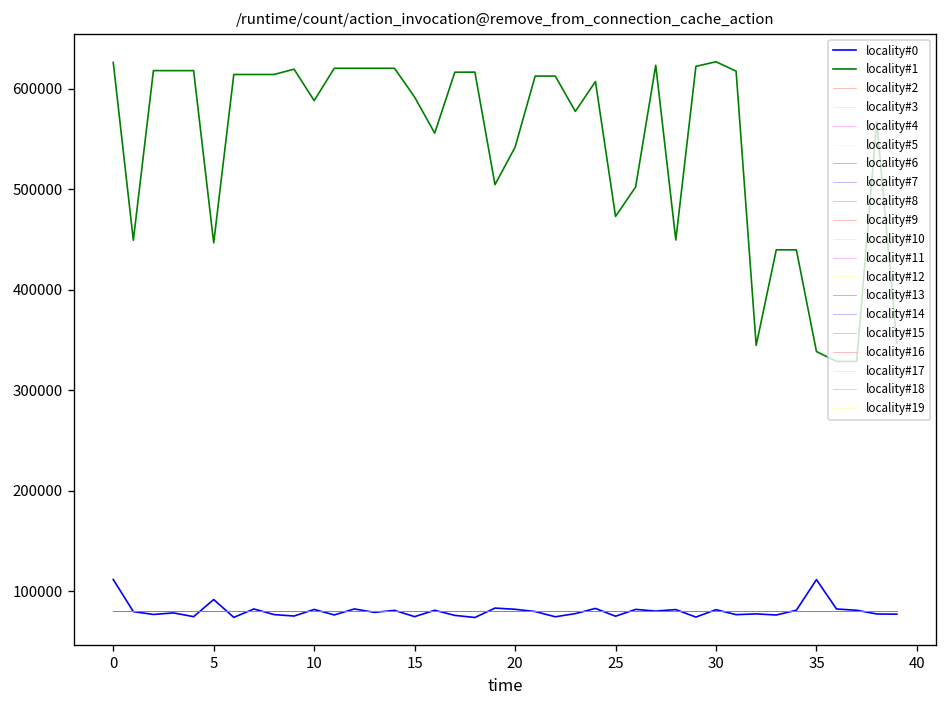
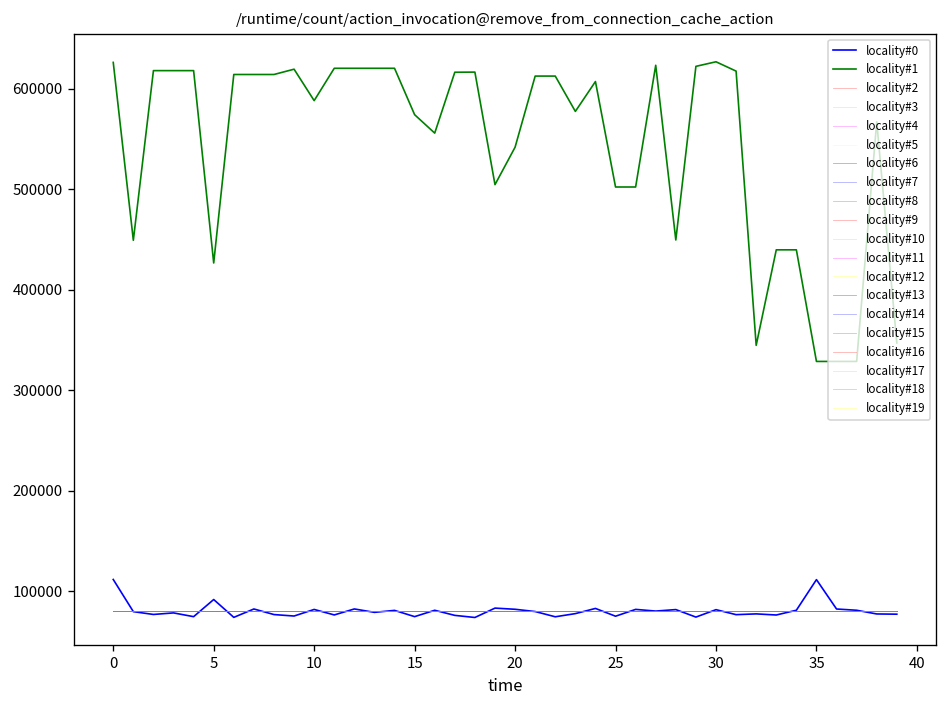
  {
    "locality#0": {
      "0": 110000,
      "5": 90000,
      "15": 70000,
      "25": 80000,
      "35": 110000
    },
    "locality#1": {
      "0": 630000,
-     "5": 450000,
+     "5": 430000,
      "10": 590000,
-     "15": 590000,
+     "15": 570000,
      "20": 540000,
-     "25": 470000,
+     "25": 500000,
      "30": 630000,
-     "35": 340000
+     "35": 330000
    },
    "locality#19": {
      "0": 80000,
      "5": 80000,
      "15": 80000,
      "25": 80000,
      "35": 80000
    }
  }
